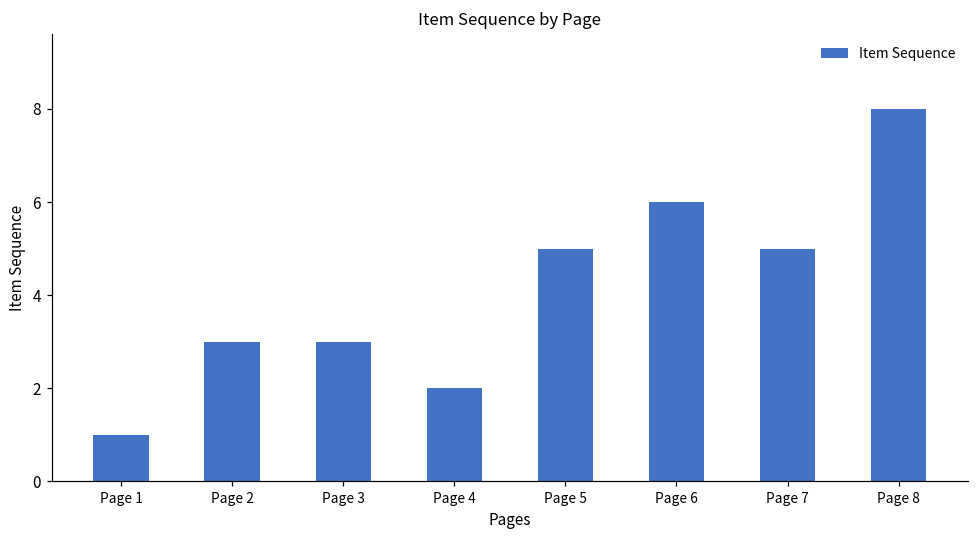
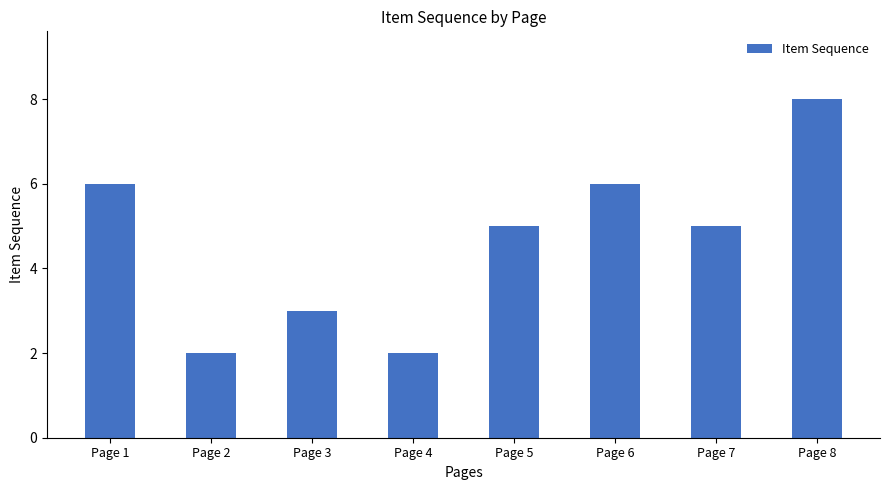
  {
-   "Page 1": 1,
-   "Page 2": 3,
+   "Page 1": 6,
+   "Page 2": 2,
    "Page 3": 3,
    "Page 4": 2,
    "Page 5": 5,
    "Page 6": 6,
    "Page 7": 5,
    "Page 8": 8
  }
